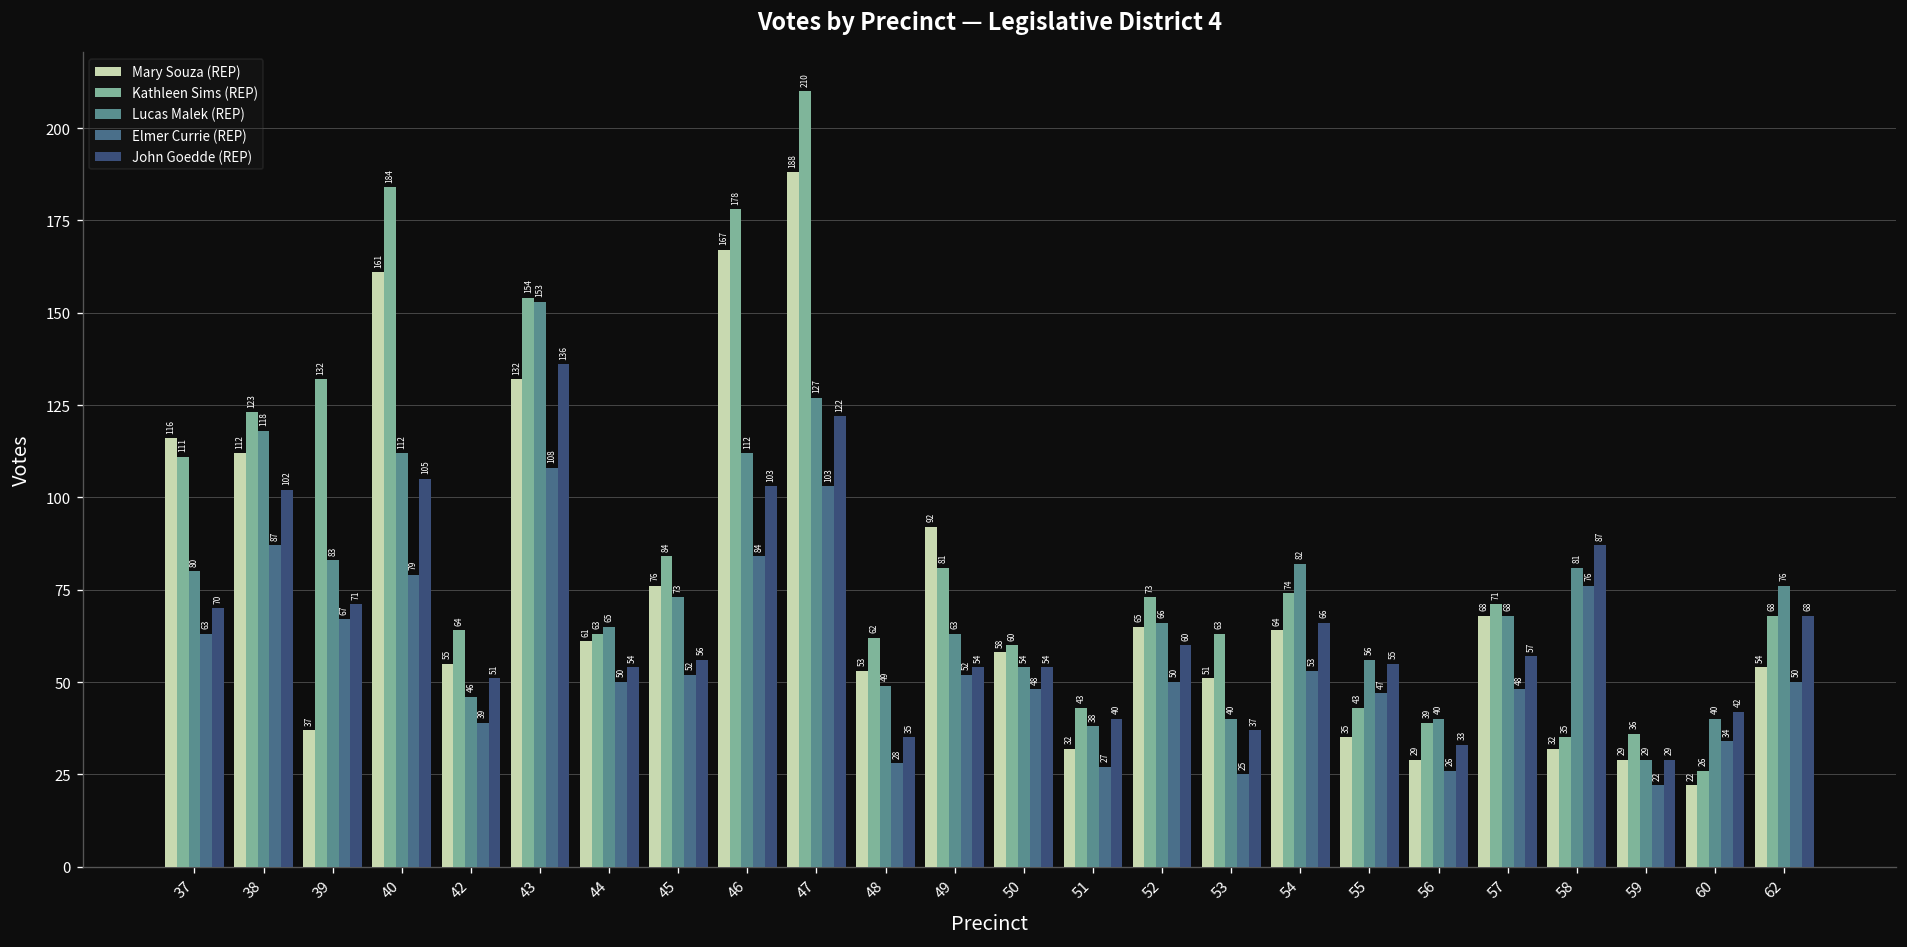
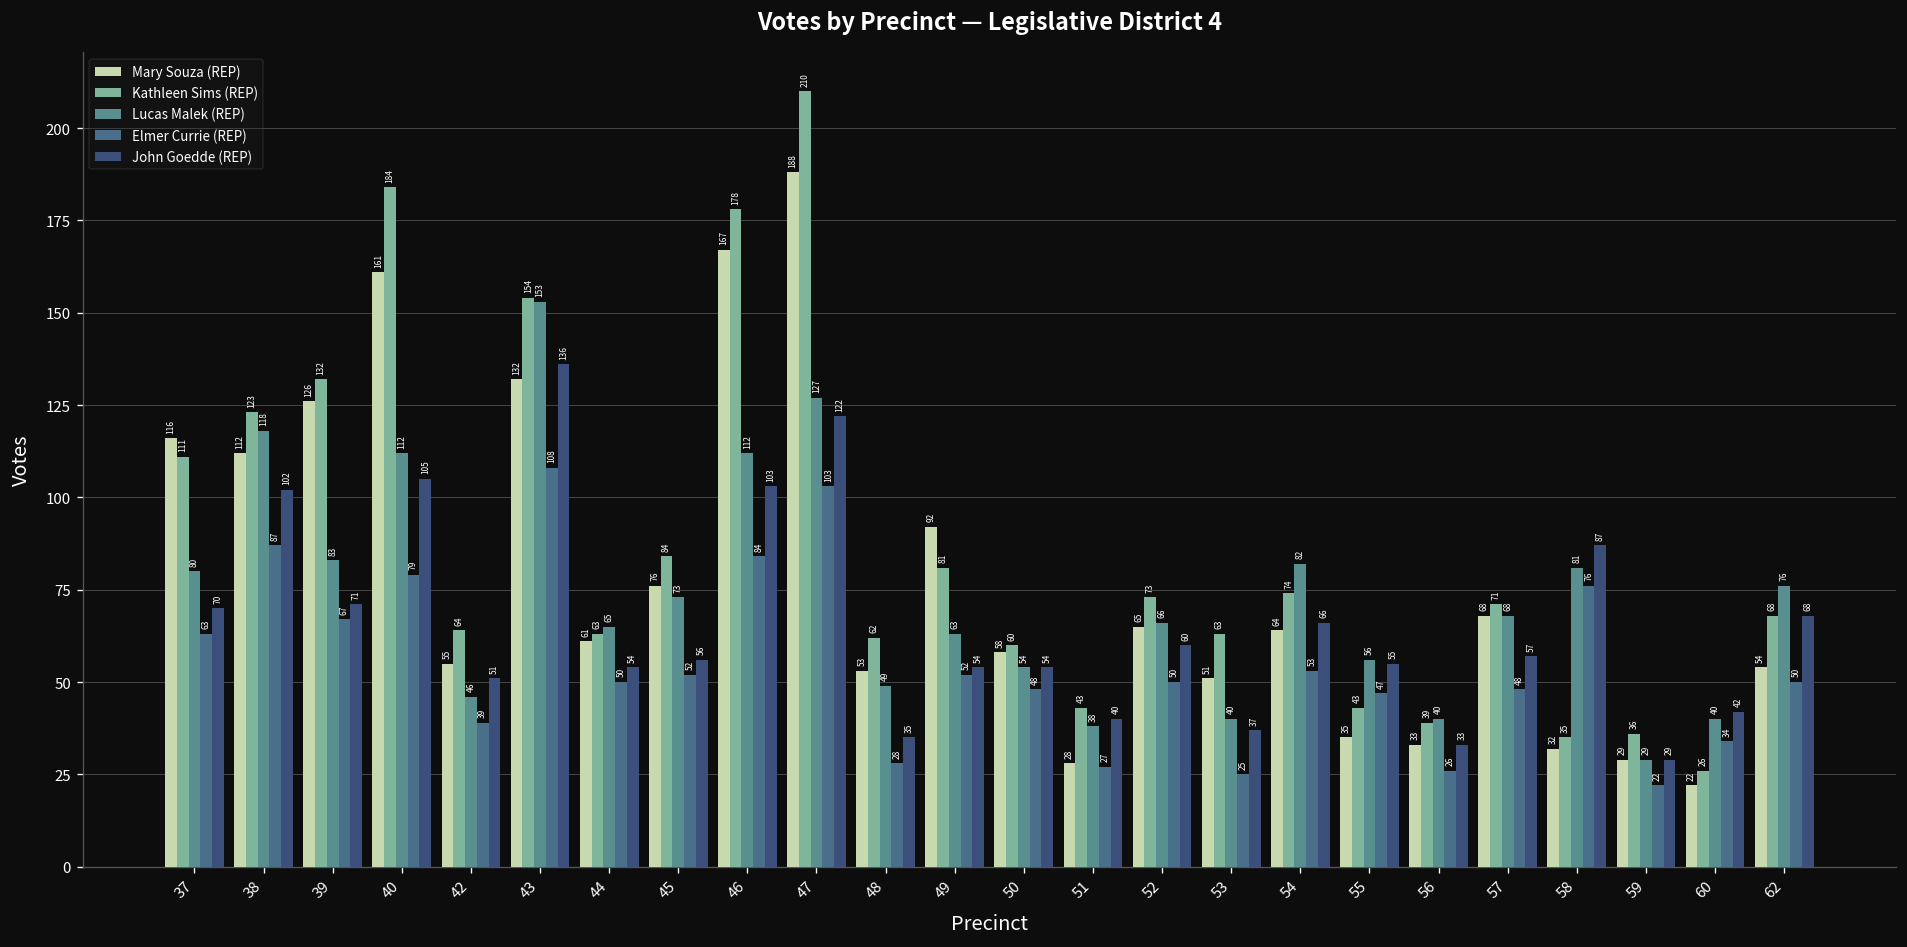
  {
    "Mary Souza (REP)": {
      "37": 116,
      "38": 112,
-     "39": 37,
+     "39": 126,
      "40": 161,
      "42": 55,
      "43": 132,
      "44": 61,
      "45": 76,
      "46": 167,
      "47": 188,
      "48": 53,
      "49": 92,
      "50": 58,
-     "51": 32,
+     "51": 28,
      "52": 65,
      "53": 51,
      "54": 64,
      "55": 35,
-     "56": 29,
+     "56": 33,
      "57": 68,
      "58": 32,
      "59": 29,
      "60": 22,
      "62": 54
    }
  }
